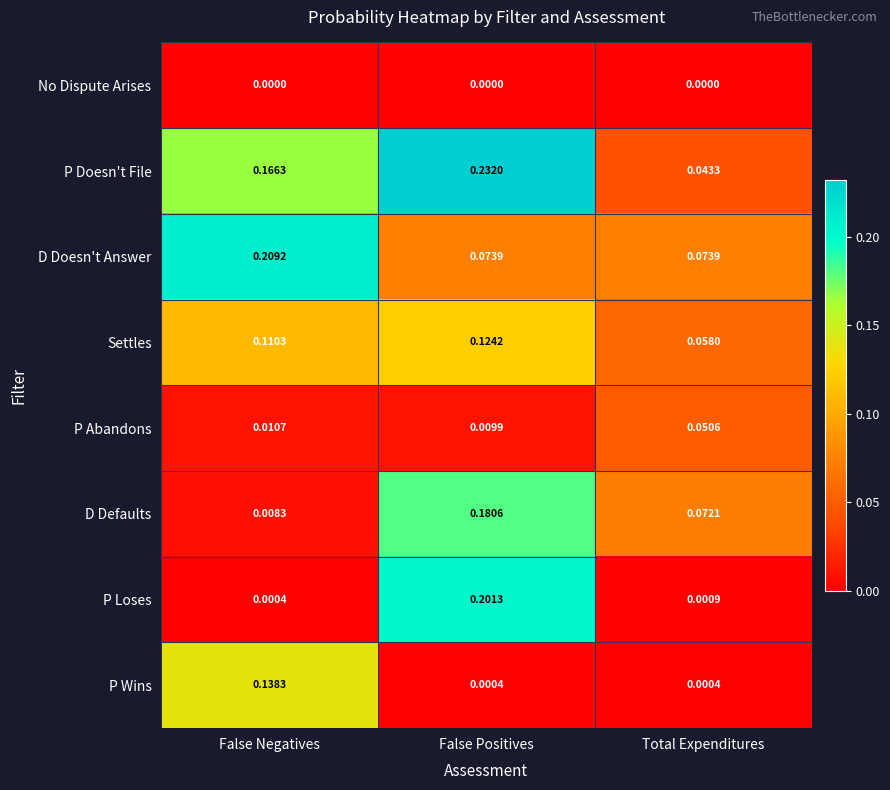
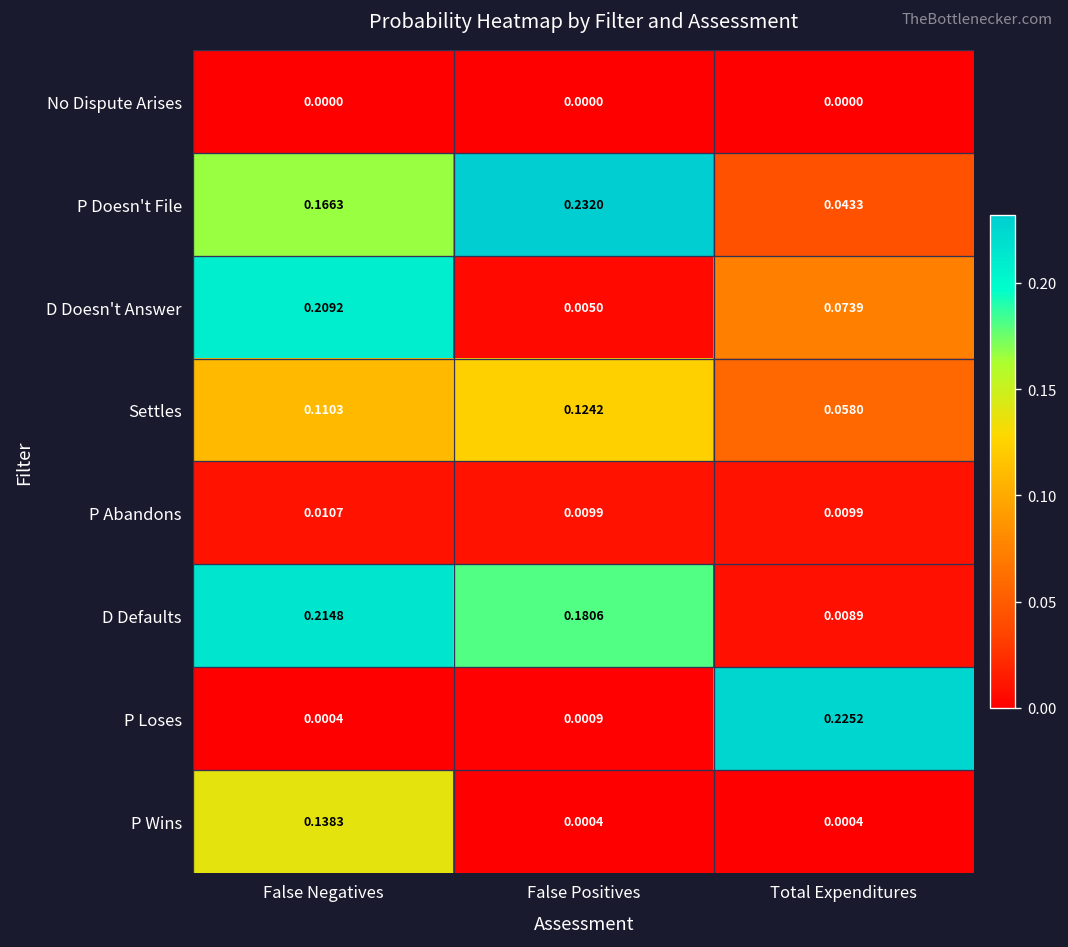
  {
    "No Dispute Arises": {
      "False Negatives": 0.0000,
      "False Positives": 0.0000,
      "Total Expenditures": 0.0000
    },
    "P Doesn't File": {
      "False Negatives": 0.1663,
      "False Positives": 0.2320,
      "Total Expenditures": 0.0433
    },
    "D Doesn't Answer": {
      "False Negatives": 0.2092,
-     "False Positives": 0.0739,
+     "False Positives": 0.0050,
      "Total Expenditures": 0.0739
    },
    "Settles": {
      "False Negatives": 0.1103,
      "False Positives": 0.1242,
      "Total Expenditures": 0.0580
    },
    "P Abandons": {
      "False Negatives": 0.0107,
      "False Positives": 0.0099,
-     "Total Expenditures": 0.0506
+     "Total Expenditures": 0.0099
    },
    "D Defaults": {
-     "False Negatives": 0.0083,
+     "False Negatives": 0.2148,
      "False Positives": 0.1806,
-     "Total Expenditures": 0.0721
+     "Total Expenditures": 0.0089
    },
    "P Loses": {
      "False Negatives": 0.0004,
-     "False Positives": 0.2013,
-     "Total Expenditures": 0.0009
+     "False Positives": 0.0009,
+     "Total Expenditures": 0.2252
    },
    "P Wins": {
      "False Negatives": 0.1383,
      "False Positives": 0.0004,
      "Total Expenditures": 0.0004
    }
  }
